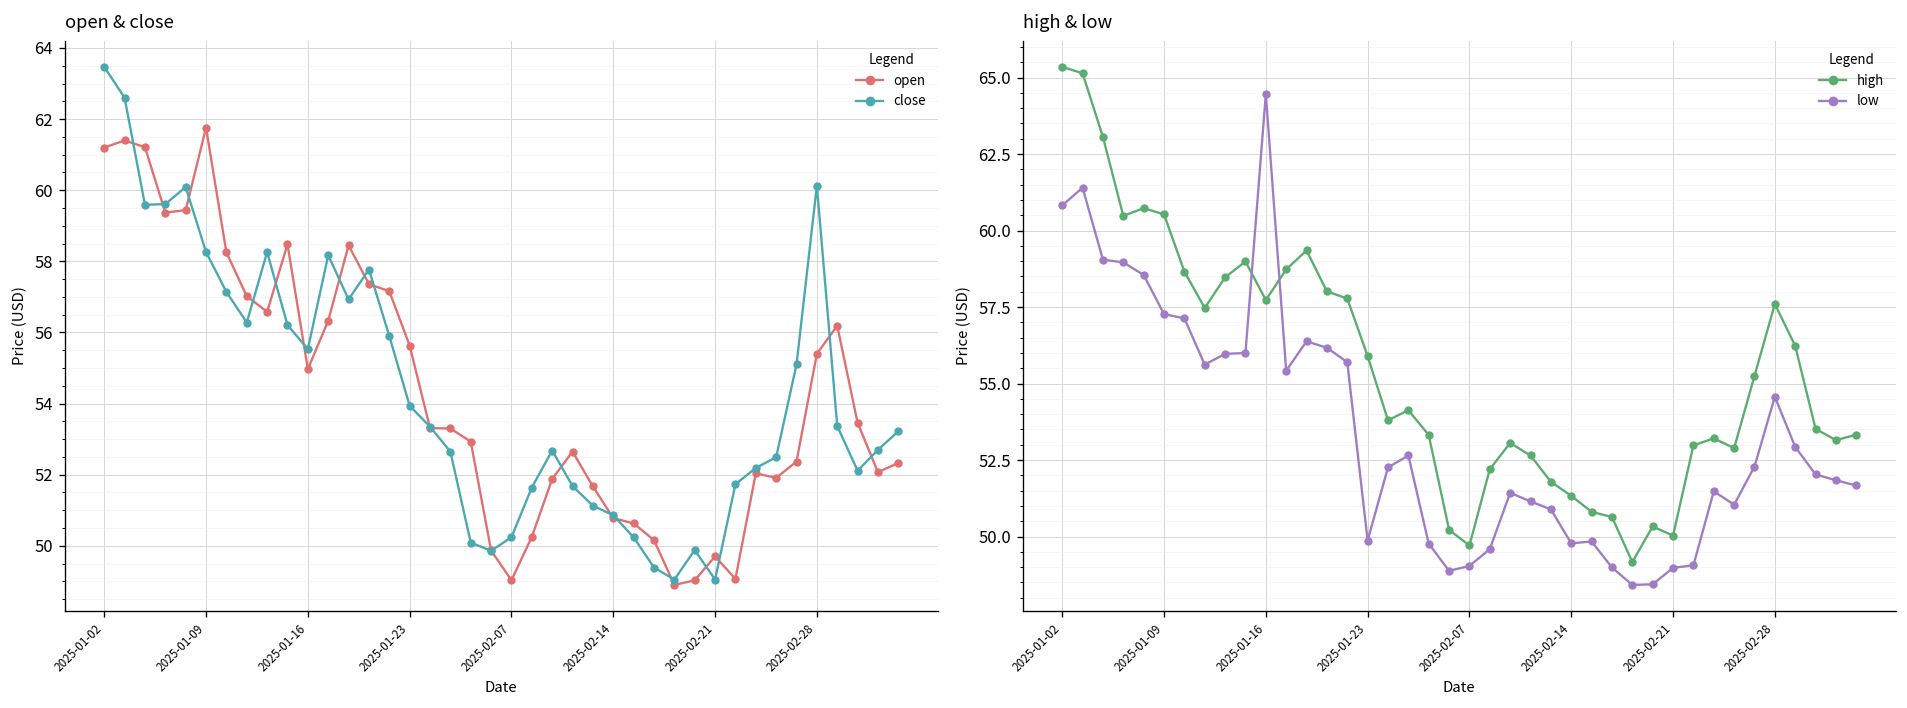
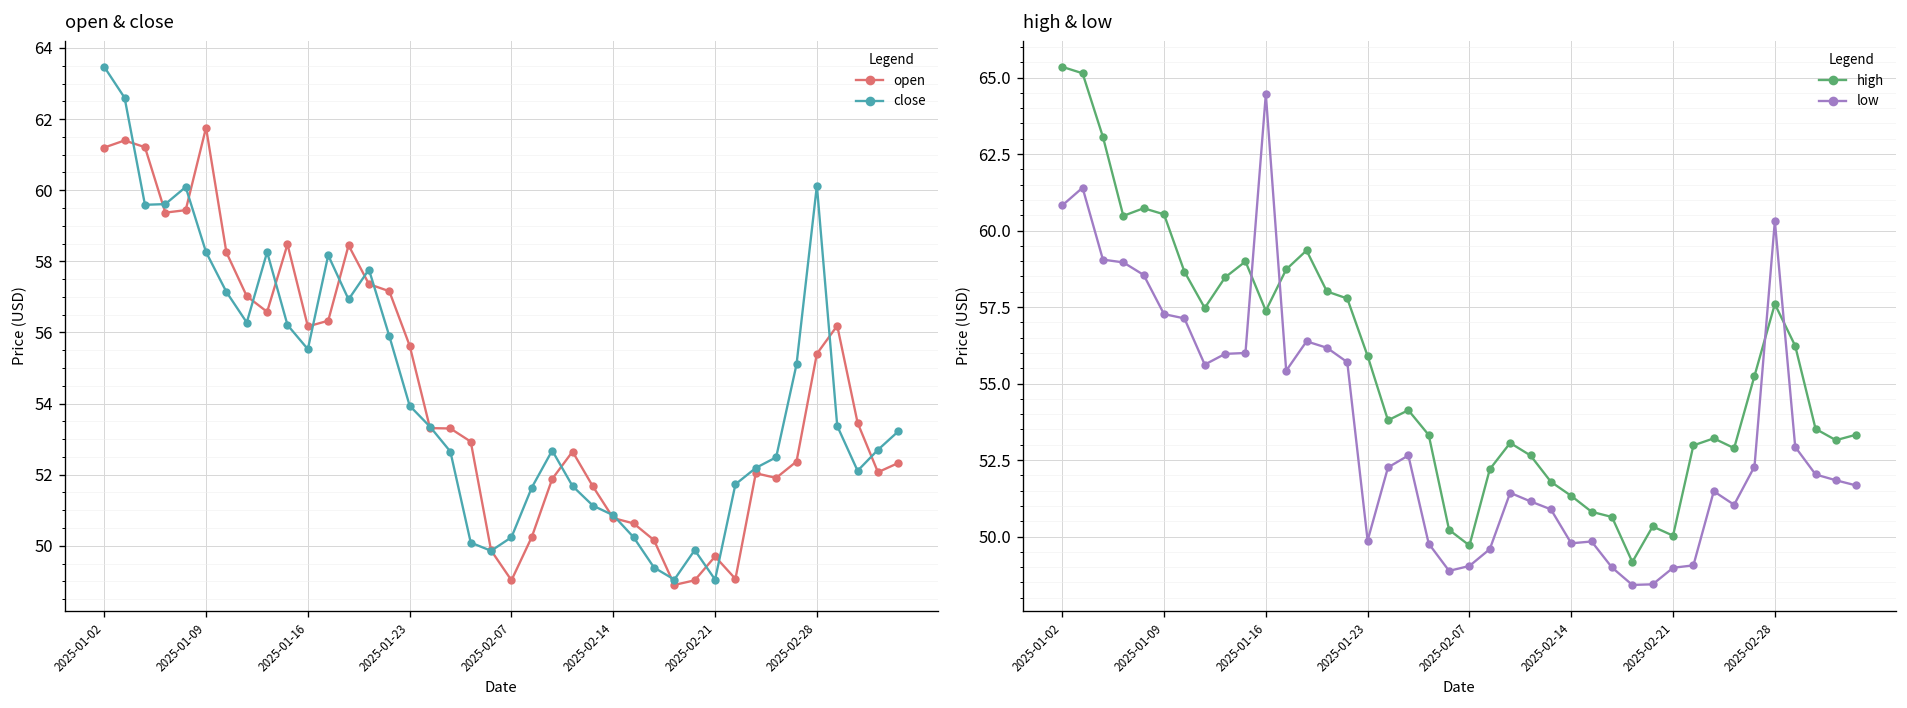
  {
    "open & close": {
      "open": {
        "2025-01-02": 61.2,
        "2025-01-09": 61.8,
-       "2025-01-16": 55.0,
+       "2025-01-16": 56.2,
        "2025-01-23": 55.6,
        "2025-02-07": 49.0,
        "2025-02-21": 49.7,
        "2025-02-28": 55.4
      },
      "close": {
        "2025-01-02": 63.5,
        "2025-01-09": 58.3,
        "2025-01-16": 55.5,
        "2025-01-23": 53.9,
        "2025-02-07": 50.2,
        "2025-02-21": 49.1,
        "2025-02-28": 60.1
      }
    },
    "high & low": {
      "high": {
        "2025-01-02": 65.4,
        "2025-01-09": 60.5,
-       "2025-01-16": 57.7,
+       "2025-01-16": 57.4,
        "2025-01-23": 55.9,
        "2025-02-07": 49.7,
        "2025-02-14": 51.3,
        "2025-02-21": 50.0,
        "2025-02-28": 57.6
      },
      "low": {
        "2025-01-02": 60.8,
        "2025-01-09": 57.3,
        "2025-01-16": 64.5,
        "2025-01-23": 49.9,
        "2025-02-07": 49.0,
        "2025-02-14": 49.8,
        "2025-02-21": 49.0,
-       "2025-02-28": 54.6
+       "2025-02-28": 60.3
      }
    }
  }
